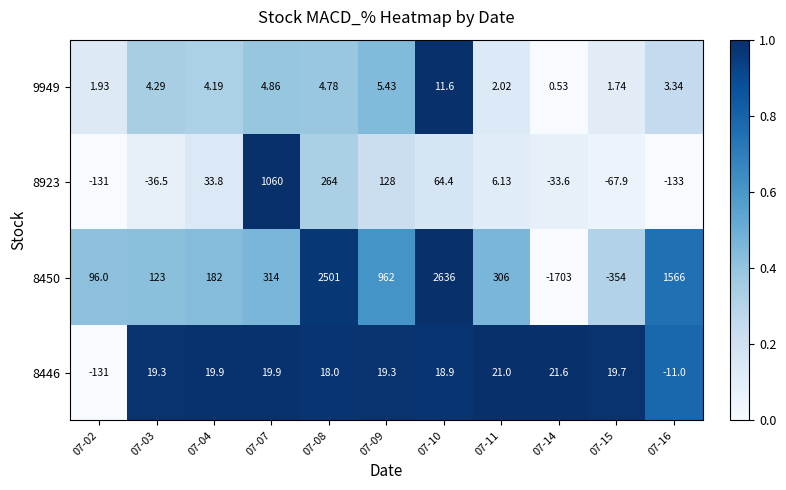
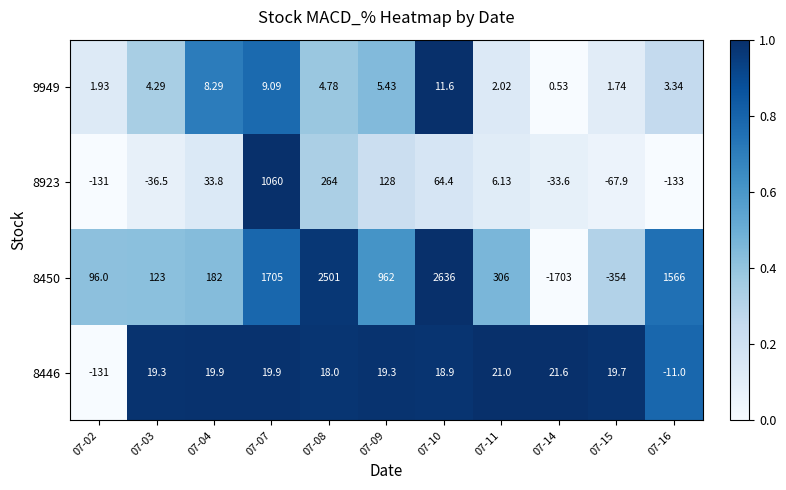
  {
    "9949": {
      "07-02": 1.93,
      "07-03": 4.29,
-     "07-04": 4.19,
-     "07-07": 4.86,
+     "07-04": 8.29,
+     "07-07": 9.09,
      "07-08": 4.78,
      "07-09": 5.43,
      "07-10": 11.6,
      "07-11": 2.02,
      "07-14": 0.53,
      "07-15": 1.74,
      "07-16": 3.34
    },
    "8923": {
      "07-02": -131,
      "07-03": -36.5,
      "07-04": 33.8,
      "07-07": 1060,
      "07-08": 264,
      "07-09": 128,
      "07-10": 64.4,
      "07-11": 6.13,
      "07-14": -33.6,
      "07-15": -67.9,
      "07-16": -133
    },
    "8450": {
      "07-02": 96.0,
      "07-03": 123,
      "07-04": 182,
-     "07-07": 314,
+     "07-07": 1705,
      "07-08": 2501,
      "07-09": 962,
      "07-10": 2636,
      "07-11": 306,
      "07-14": -1703,
      "07-15": -354,
      "07-16": 1566
    },
    "8446": {
      "07-02": -131,
      "07-03": 19.3,
      "07-04": 19.9,
      "07-07": 19.9,
      "07-08": 18.0,
      "07-09": 19.3,
      "07-10": 18.9,
      "07-11": 21.0,
      "07-14": 21.6,
      "07-15": 19.7,
      "07-16": -11.0
    }
  }
